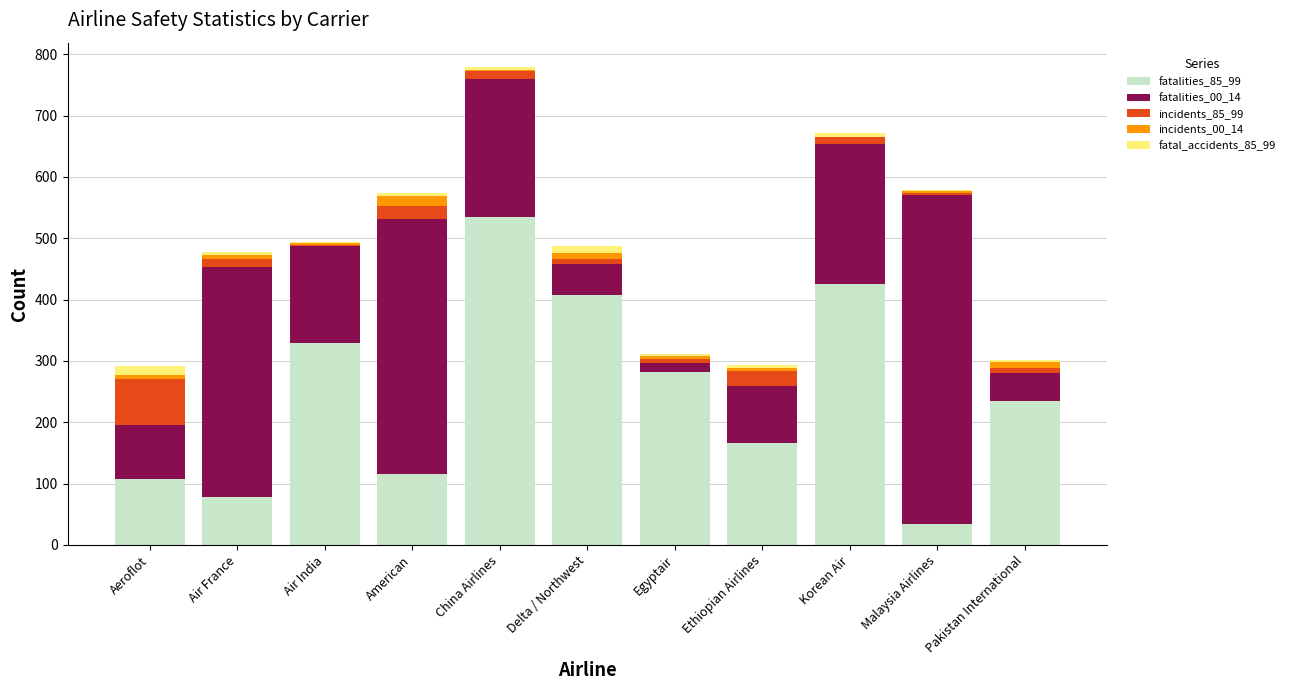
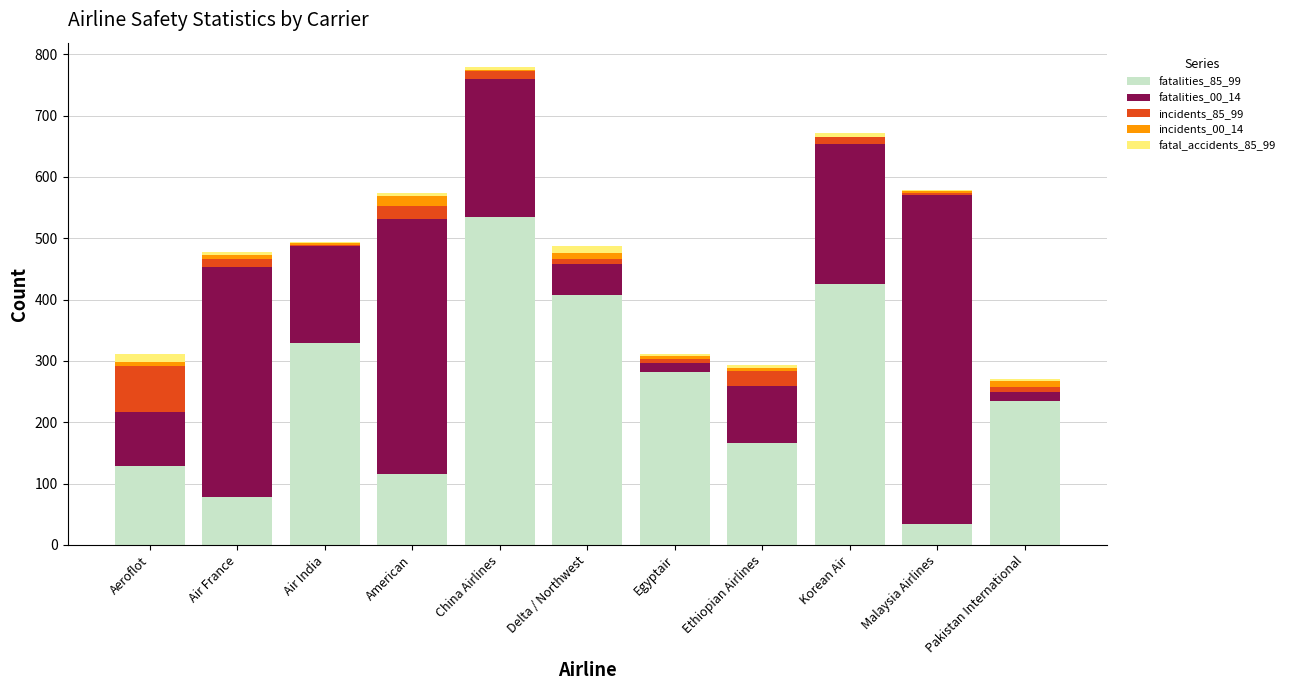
  {
    "fatalities_85_99": {
-     "Aeroflot": 110,
+     "Aeroflot": 130,
      "Air France": 80,
      "Air India": 330,
      "American": 120,
      "China Airlines": 540,
      "Delta / Northwest": 410,
      "Egyptair": 280,
      "Ethiopian Airlines": 170,
      "Korean Air": 430,
      "Malaysia Airlines": 30,
      "Pakistan International": 230
    },
    "fatalities_00_14": {
      "Aeroflot": 90,
      "Air France": 370,
      "Air India": 160,
      "American": 420,
      "China Airlines": 230,
      "Delta / Northwest": 50,
      "Egyptair": 10,
      "Ethiopian Airlines": 90,
      "Korean Air": 230,
      "Malaysia Airlines": 540,
-     "Pakistan International": 50
+     "Pakistan International": 20
    },
    "incidents_85_99": {
      "Aeroflot": 80,
      "Air France": 10,
      "American": 20,
      "China Airlines": 10,
      "Delta / Northwest": 10,
      "Egyptair": 10,
      "Ethiopian Airlines": 30,
      "Korean Air": 10,
      "Pakistan International": 10
    },
    "incidents_00_14": {
      "Aeroflot": 10,
      "Air France": 10,
      "American": 20,
      "Delta / Northwest": 10,
      "Ethiopian Airlines": 10,
      "Pakistan International": 10
    },
    "fatal_accidents_85_99": {
      "Aeroflot": 10,
      "American": 10,
      "China Airlines": 10,
      "Delta / Northwest": 10,
      "Ethiopian Airlines": 10,
      "Korean Air": 10
    }
  }
